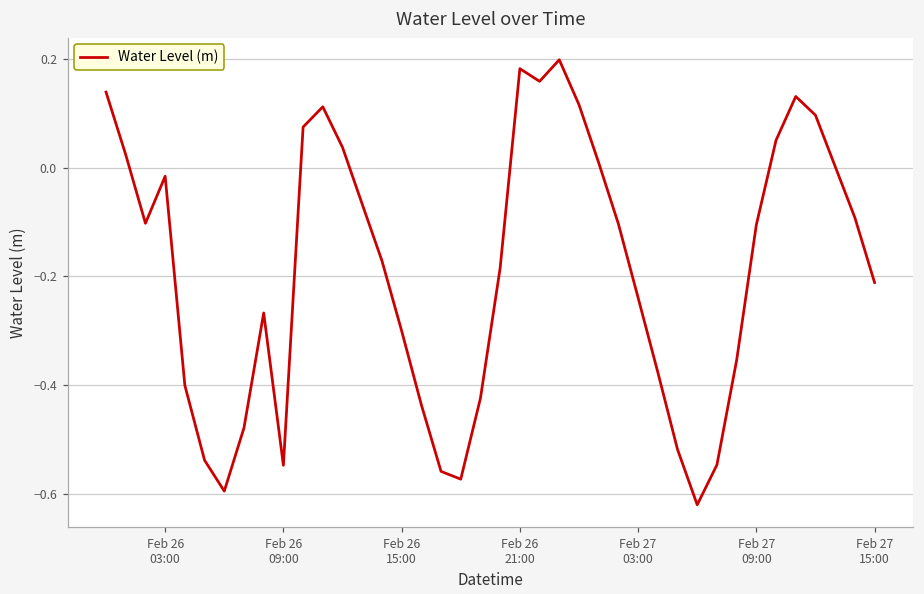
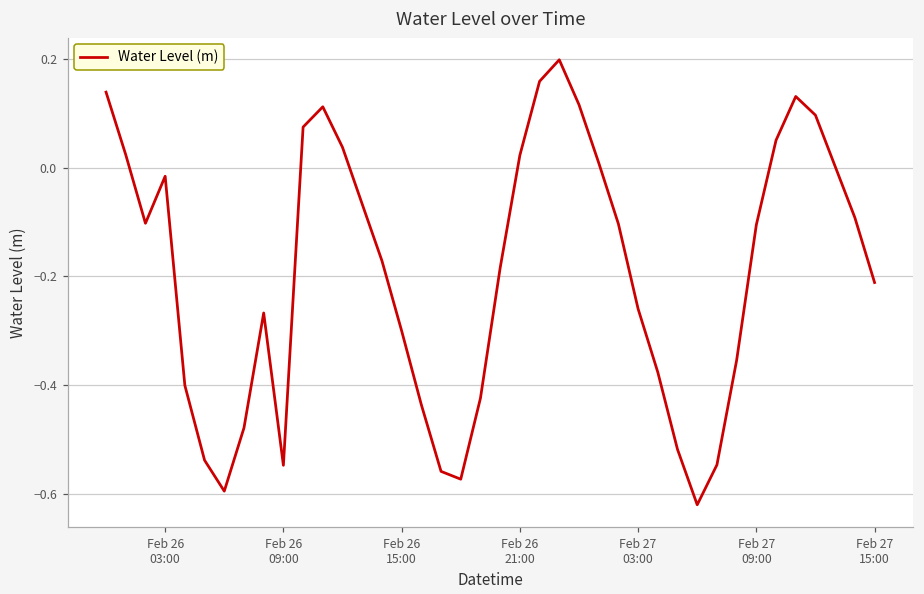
  {
    "Feb 26 03:00": -0.02,
    "Feb 26 09:00": -0.55,
    "Feb 26 15:00": -0.30,
-   "Feb 26 21:00": 0.18,
-   "Feb 27 03:00": -0.24,
+   "Feb 26 21:00": 0.02,
+   "Feb 27 03:00": -0.26,
    "Feb 27 09:00": -0.10,
    "Feb 27 15:00": -0.21
  }
